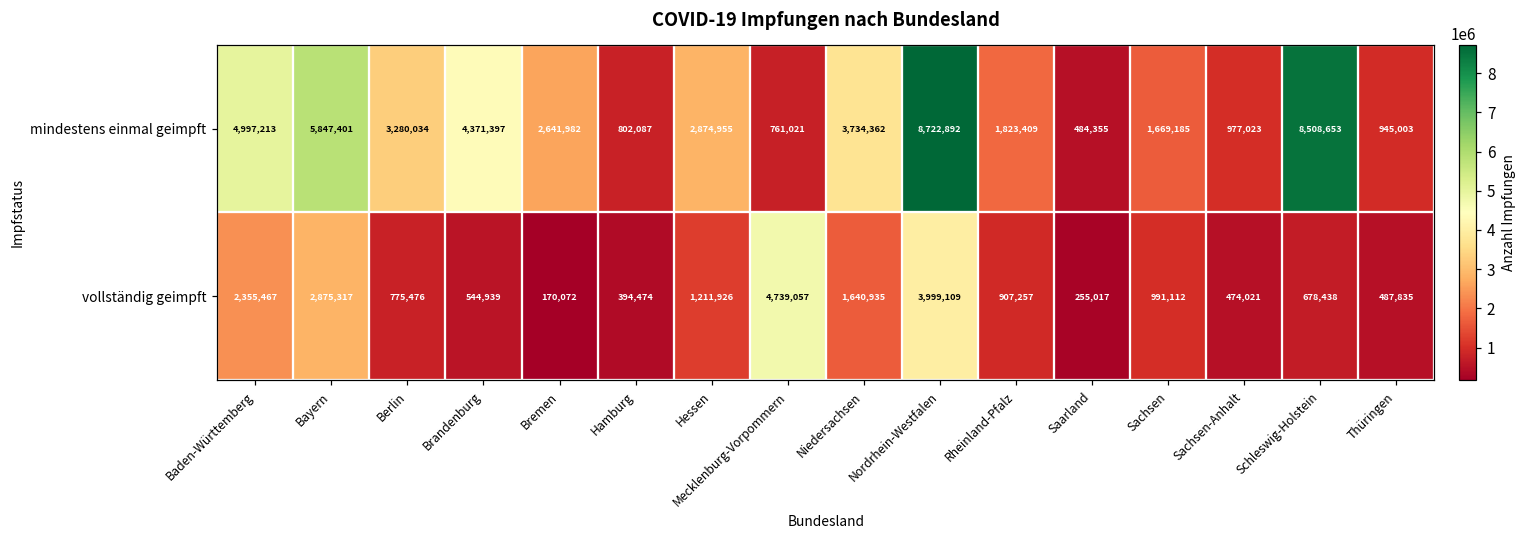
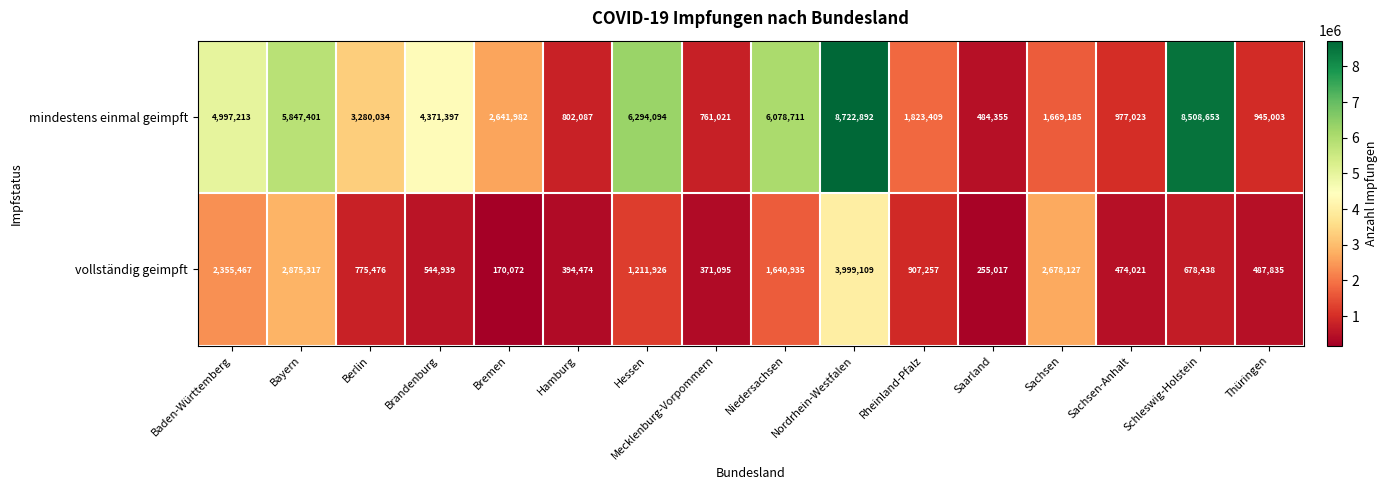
  {
    "mindestens einmal geimpft": {
      "Baden-Württemberg": "4,997,213",
      "Bayern": "5,847,401",
      "Berlin": "3,280,034",
      "Brandenburg": "4,371,397",
      "Bremen": "2,641,982",
      "Hamburg": "802,087",
-     "Hessen": "2,874,955",
+     "Hessen": "6,294,094",
      "Mecklenburg-Vorpommern": "761,021",
-     "Niedersachsen": "3,734,362",
+     "Niedersachsen": "6,078,711",
      "Nordrhein-Westfalen": "8,722,892",
      "Rheinland-Pfalz": "1,823,409",
      "Saarland": "484,355",
      "Sachsen": "1,669,185",
      "Sachsen-Anhalt": "977,023",
      "Schleswig-Holstein": "8,508,653",
      "Thüringen": "945,003"
    },
    "vollständig geimpft": {
      "Baden-Württemberg": "2,355,467",
      "Bayern": "2,875,317",
      "Berlin": "775,476",
      "Brandenburg": "544,939",
      "Bremen": "170,072",
      "Hamburg": "394,474",
      "Hessen": "1,211,926",
-     "Mecklenburg-Vorpommern": "4,739,057",
+     "Mecklenburg-Vorpommern": "371,095",
      "Niedersachsen": "1,640,935",
      "Nordrhein-Westfalen": "3,999,109",
      "Rheinland-Pfalz": "907,257",
      "Saarland": "255,017",
-     "Sachsen": "991,112",
+     "Sachsen": "2,678,127",
      "Sachsen-Anhalt": "474,021",
      "Schleswig-Holstein": "678,438",
      "Thüringen": "487,835"
    }
  }
